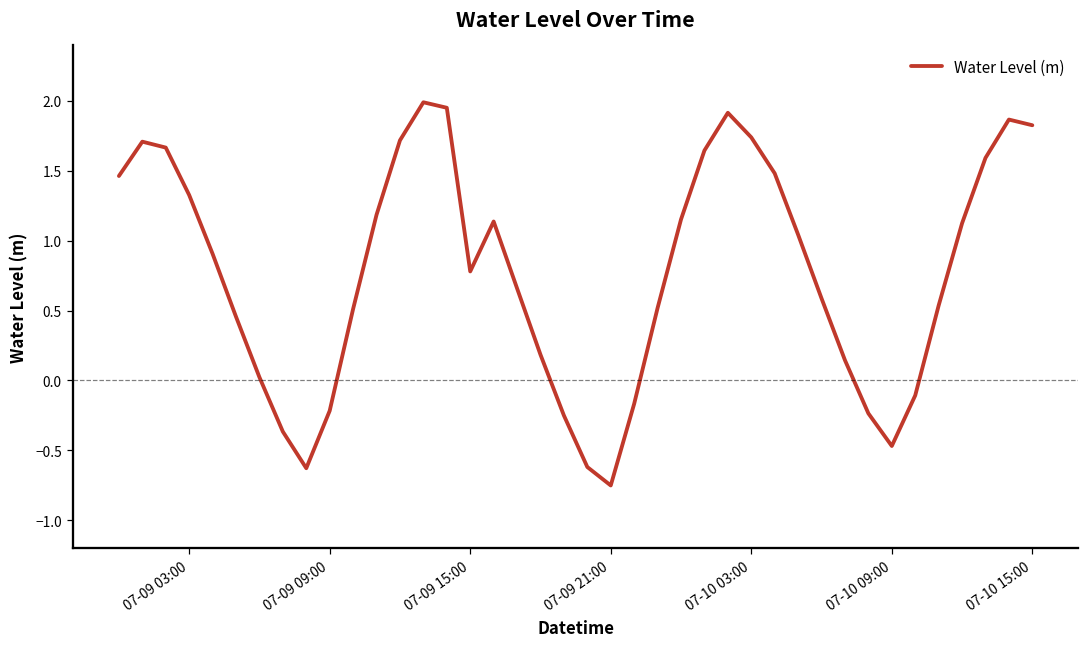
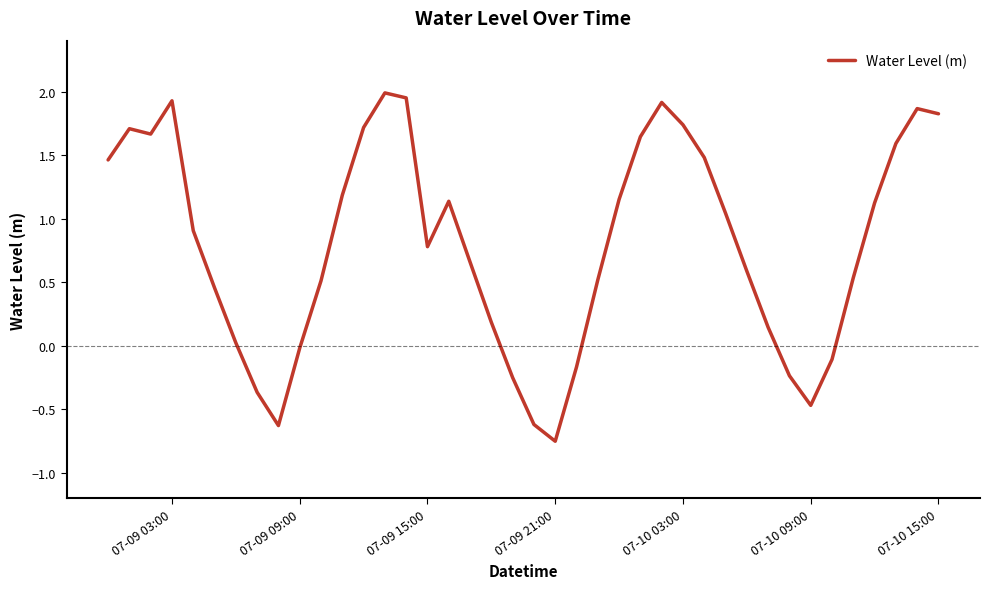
  {
-   "07-09 03:00": 1.33,
-   "07-09 09:00": -0.22,
+   "07-09 03:00": 1.93,
+   "07-09 09:00": -0.02,
    "07-09 15:00": 0.78,
    "07-09 21:00": -0.75,
    "07-10 03:00": 1.74,
    "07-10 09:00": -0.47,
    "07-10 15:00": 1.82
  }
